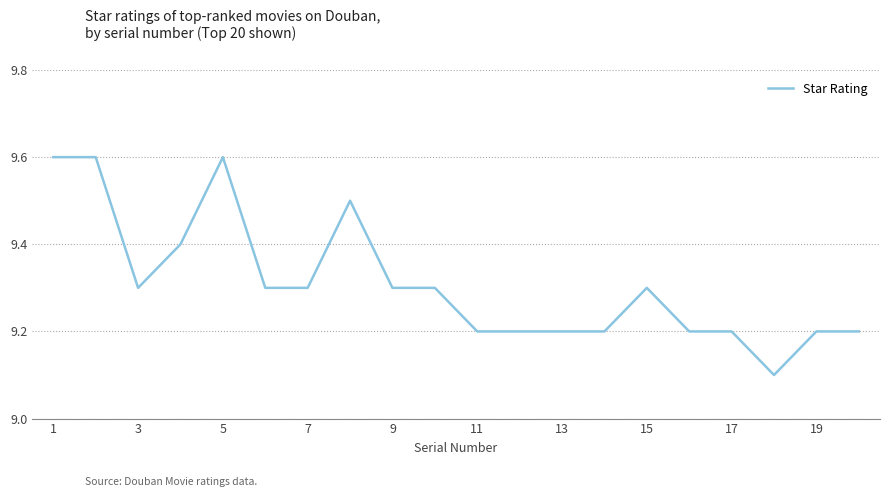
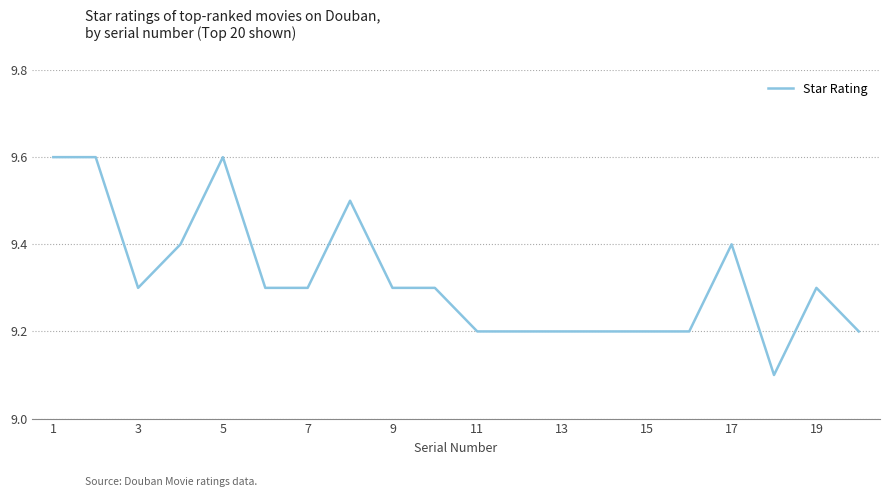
  {
    "1": 9.6,
    "3": 9.3,
    "5": 9.6,
    "7": 9.3,
    "9": 9.3,
    "11": 9.2,
    "13": 9.2,
-   "15": 9.3,
-   "17": 9.2,
-   "19": 9.2
+   "15": 9.2,
+   "17": 9.4,
+   "19": 9.3
  }
